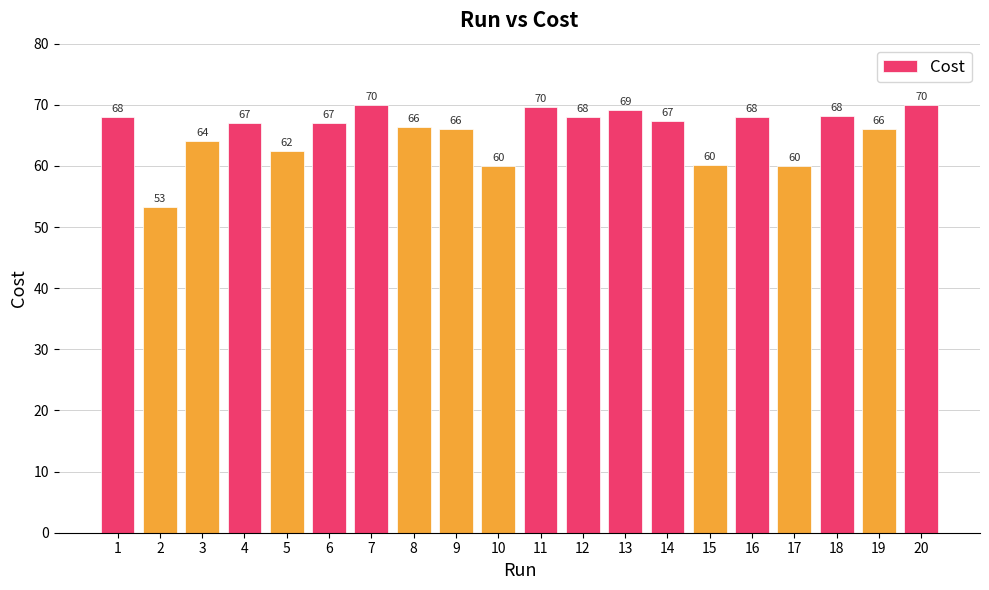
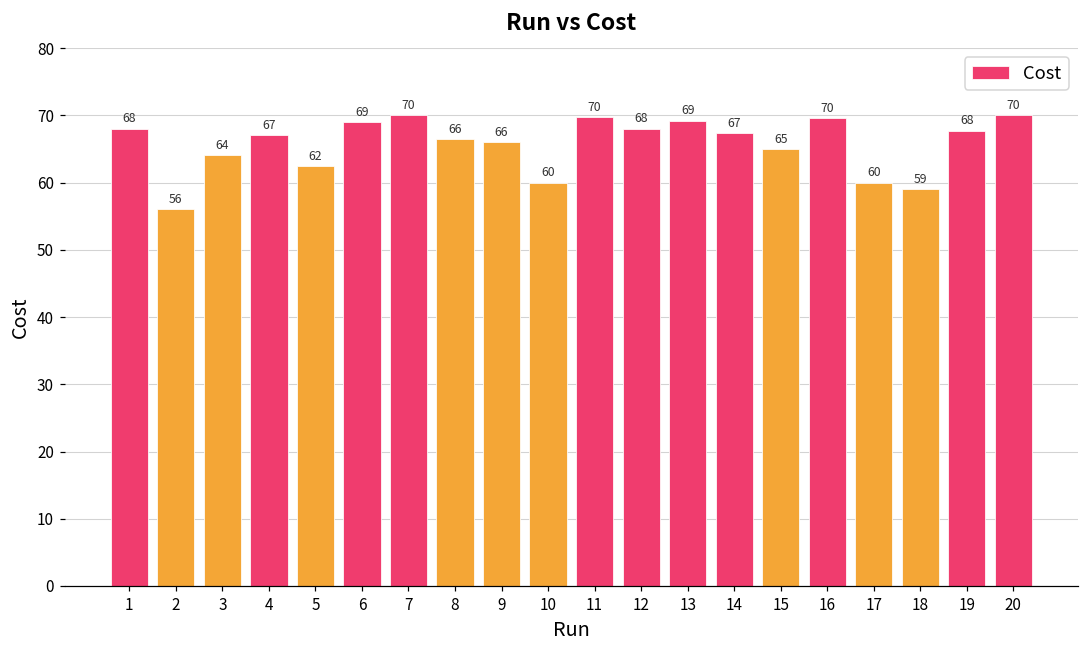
  {
    "1": 68,
-   "2": 53,
+   "2": 56,
    "3": 64,
    "4": 67,
    "5": 62,
-   "6": 67,
+   "6": 69,
    "7": 70,
    "8": 66,
    "9": 66,
    "10": 60,
    "11": 70,
    "12": 68,
    "13": 69,
    "14": 67,
-   "15": 60,
-   "16": 68,
+   "15": 65,
+   "16": 70,
    "17": 60,
-   "18": 68,
-   "19": 66,
+   "18": 59,
+   "19": 68,
    "20": 70
  }
